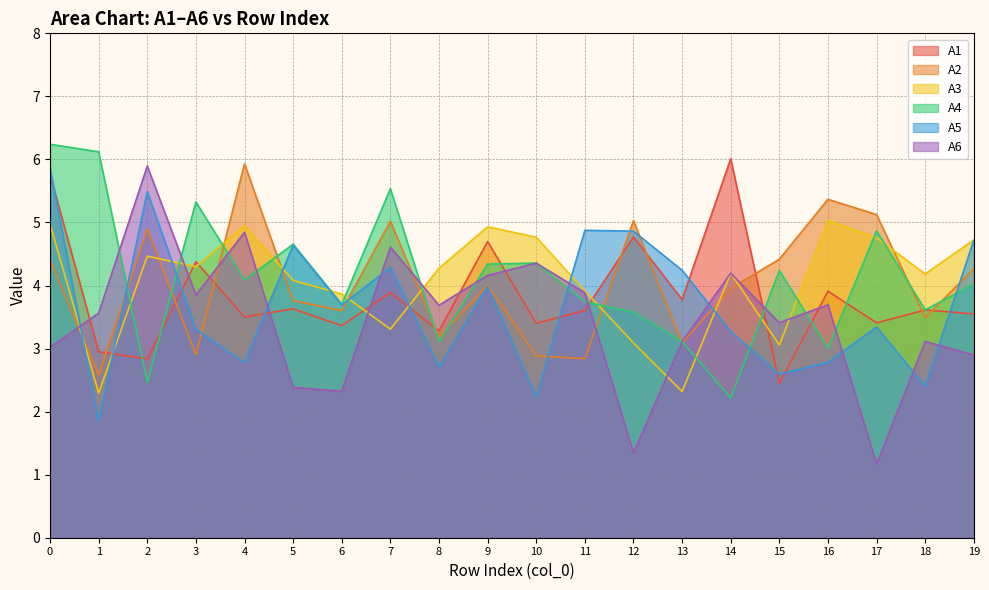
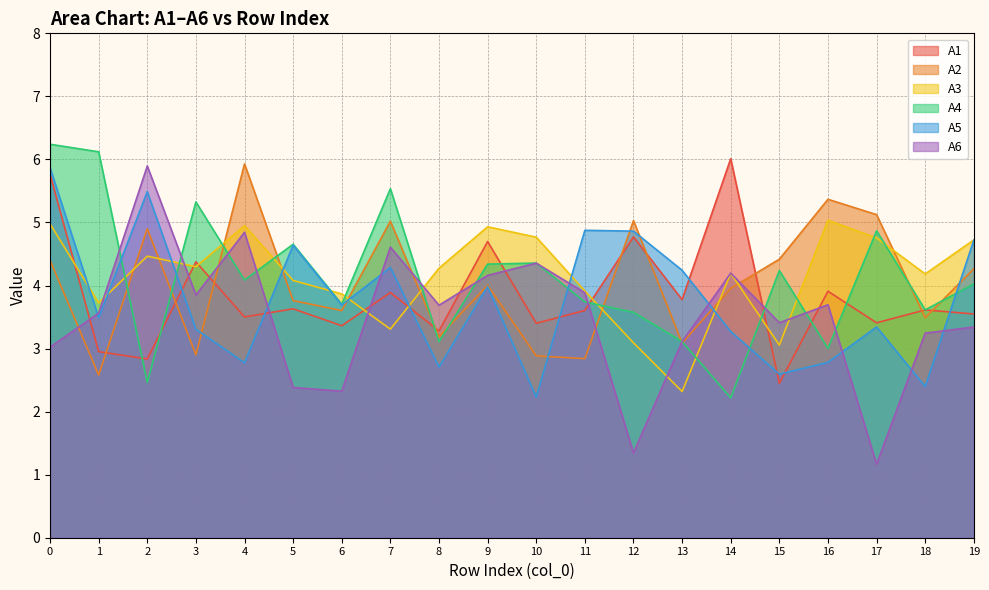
  {
    "A3": {
      "0": 5.0,
-     "1": 2.3,
+     "1": 3.7,
      "2": 4.5,
      "3": 4.3,
      "4": 4.9,
      "5": 4.1,
      "6": 3.9,
      "7": 3.3,
      "8": 4.3,
      "9": 4.9,
      "10": 4.8,
      "12": 3.1,
      "13": 2.3,
      "15": 3.1,
      "16": 5.0,
      "17": 4.8,
      "18": 4.2
    },
    "A4": {
      "0": 6.2,
      "1": 6.1,
      "2": 2.5,
      "3": 5.3,
      "4": 4.1,
      "7": 5.5,
      "8": 3.1,
      "9": 4.3,
      "11": 3.7,
      "12": 3.6,
      "14": 2.2,
      "15": 4.2,
      "16": 3.0,
      "17": 4.9,
      "19": 4.0
    },
    "A5": {
      "0": 5.9,
-     "1": 1.8,
+     "1": 3.5,
      "2": 5.5,
      "3": 3.3,
      "4": 2.8,
      "7": 4.3,
      "8": 2.7,
      "10": 2.2,
      "11": 4.9,
      "12": 4.9,
      "13": 4.2,
      "14": 3.3,
      "15": 2.6,
      "16": 2.8,
      "17": 3.3,
      "18": 2.4
    },
    "A6": {
      "0": 3.0,
      "1": 3.6,
      "2": 5.9,
      "3": 3.9,
      "4": 4.8,
      "5": 2.4,
      "6": 2.3,
      "7": 4.6,
      "8": 3.7,
      "9": 4.2,
      "12": 1.3,
      "15": 3.4,
      "16": 3.7,
      "17": 1.2,
-     "18": 3.1,
-     "19": 2.9
+     "18": 3.2,
+     "19": 3.3
    }
  }
